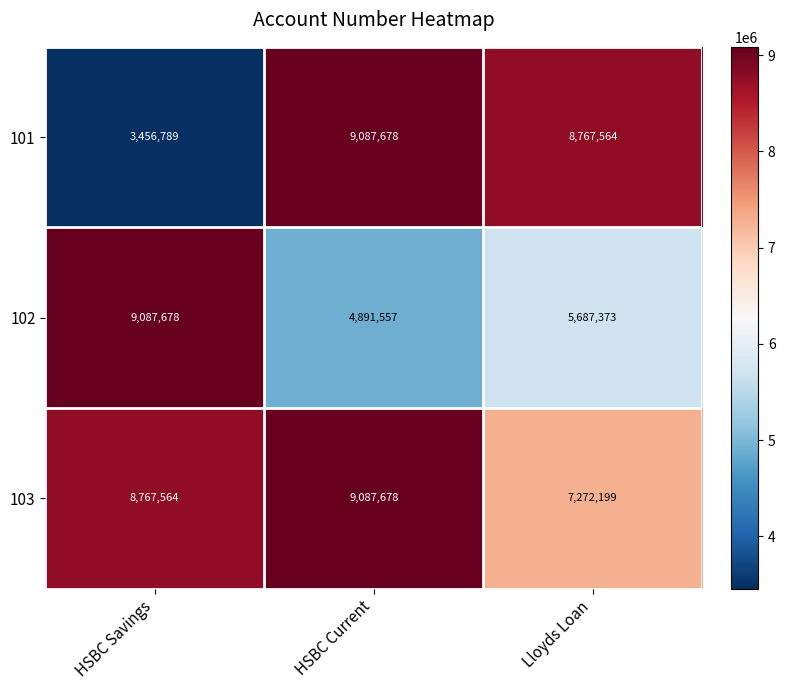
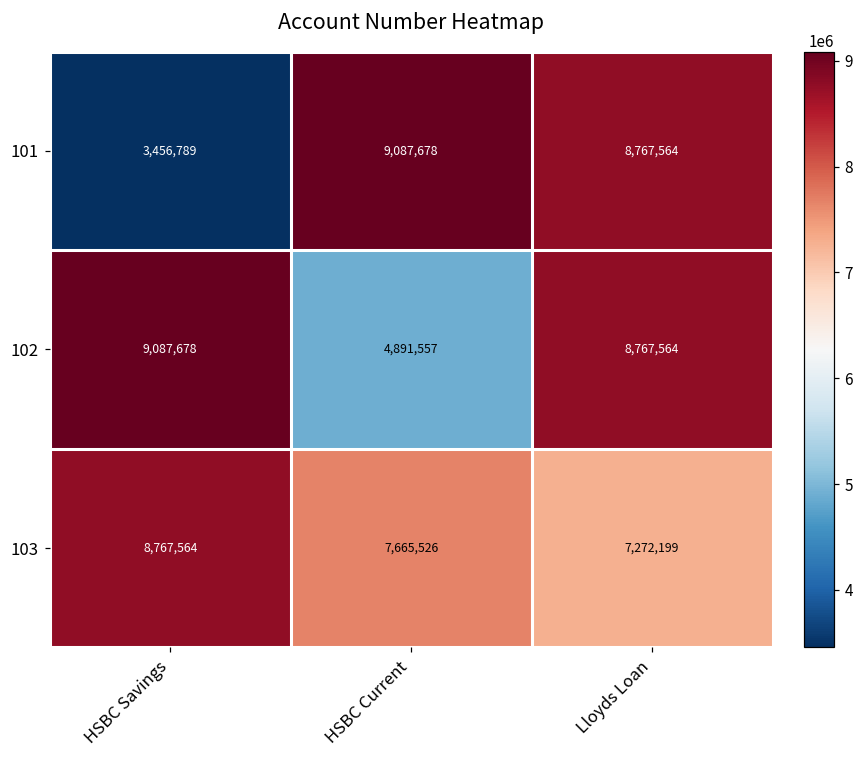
  {
    "101": {
      "HSBC Savings": "3,456,789",
      "HSBC Current": "9,087,678",
      "Lloyds Loan": "8,767,564"
    },
    "102": {
      "HSBC Savings": "9,087,678",
      "HSBC Current": "4,891,557",
-     "Lloyds Loan": "5,687,373"
+     "Lloyds Loan": "8,767,564"
    },
    "103": {
      "HSBC Savings": "8,767,564",
-     "HSBC Current": "9,087,678",
+     "HSBC Current": "7,665,526",
      "Lloyds Loan": "7,272,199"
    }
  }
